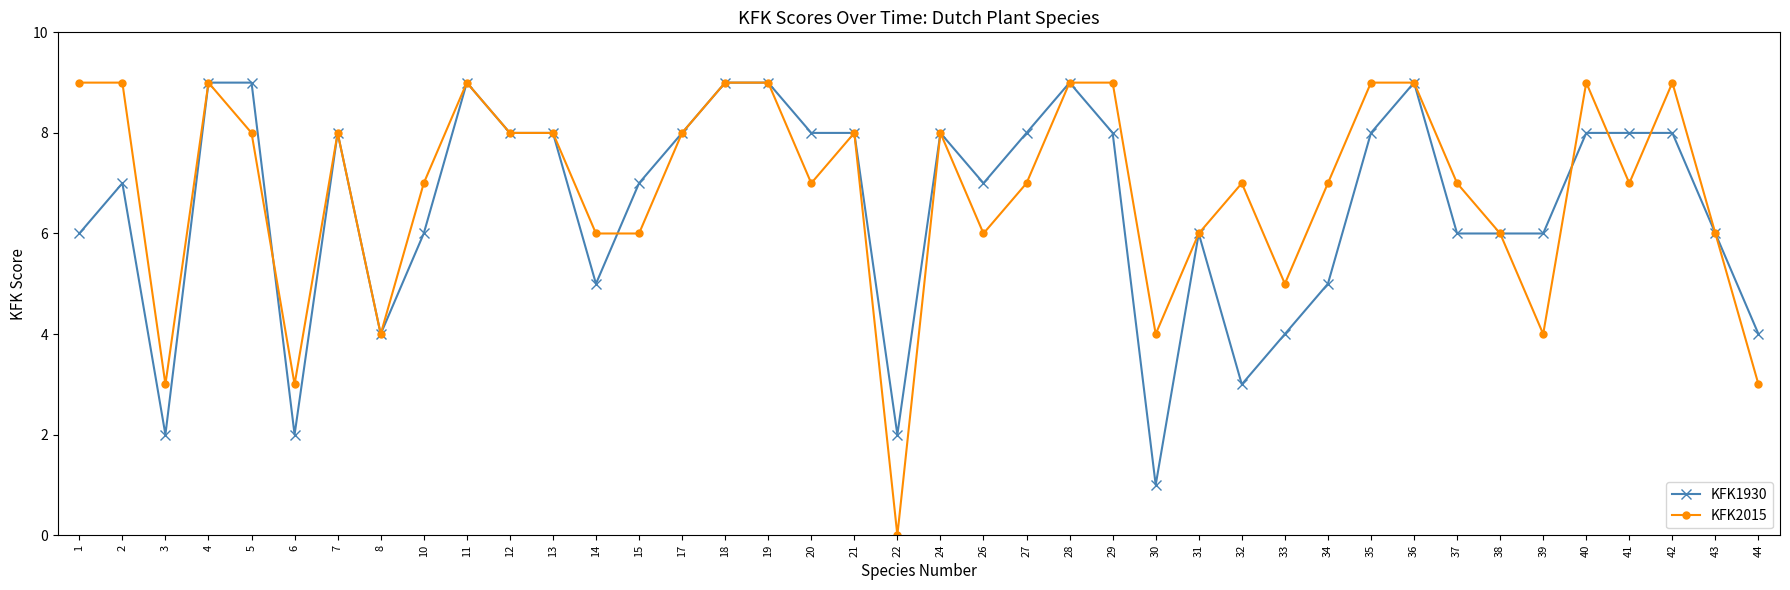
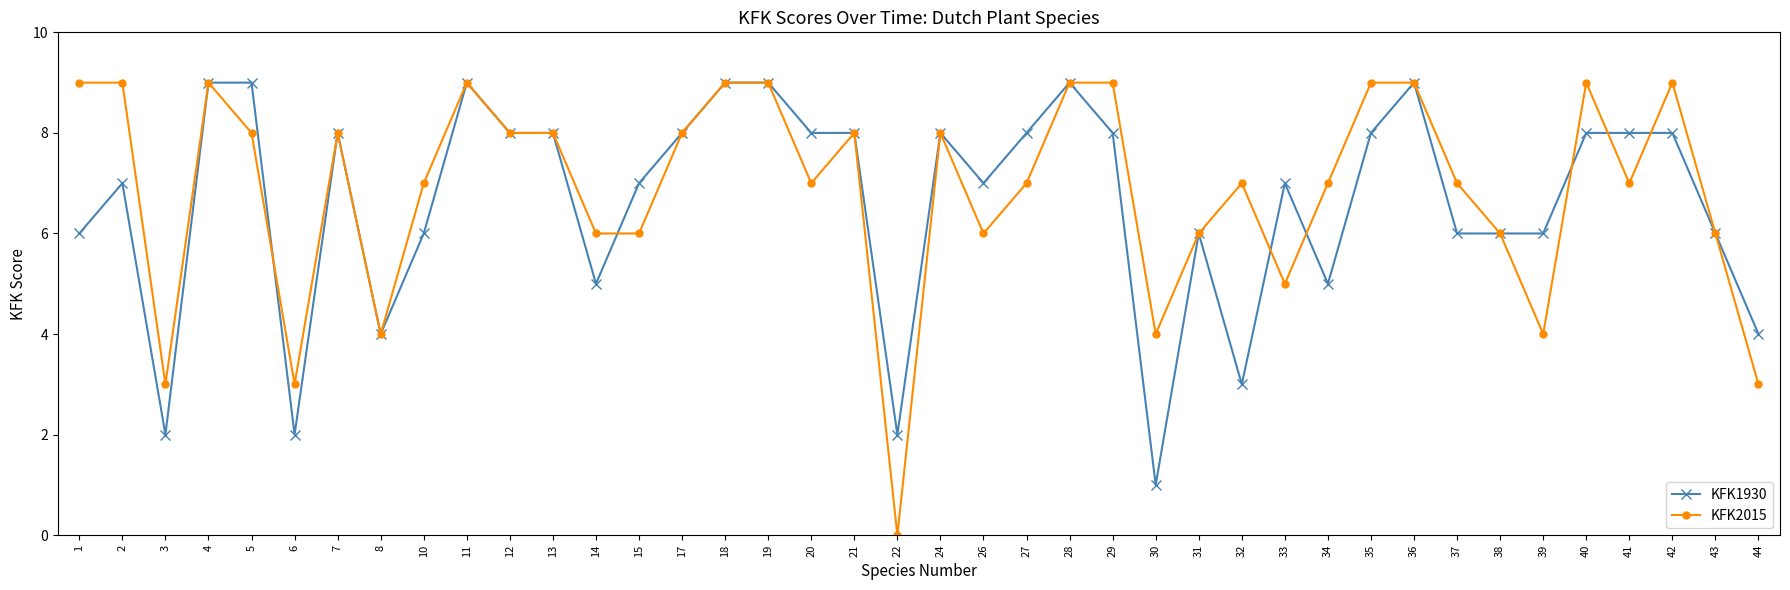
  {
    "KFK1930": {
      "1": 6,
      "2": 7,
      "3": 2,
      "5": 9,
      "6": 2,
      "10": 6,
      "14": 5,
      "15": 7,
      "20": 8,
      "22": 2,
      "26": 7,
      "27": 8,
      "29": 8,
      "30": 1,
      "32": 3,
-     "33": 4,
+     "33": 7,
      "34": 5,
      "35": 8,
      "37": 6,
      "39": 6,
      "40": 8,
      "41": 8,
      "42": 8,
      "44": 4
    },
    "KFK2015": {
      "1": 9,
      "2": 9,
      "3": 3,
      "5": 8,
      "6": 3,
      "10": 7,
      "14": 6,
      "15": 6,
      "20": 7,
      "22": 0,
      "26": 6,
      "27": 7,
      "29": 9,
      "30": 4,
      "32": 7,
      "33": 5,
      "34": 7,
      "35": 9,
      "37": 7,
      "39": 4,
      "40": 9,
      "41": 7,
      "42": 9,
      "44": 3
    }
  }
